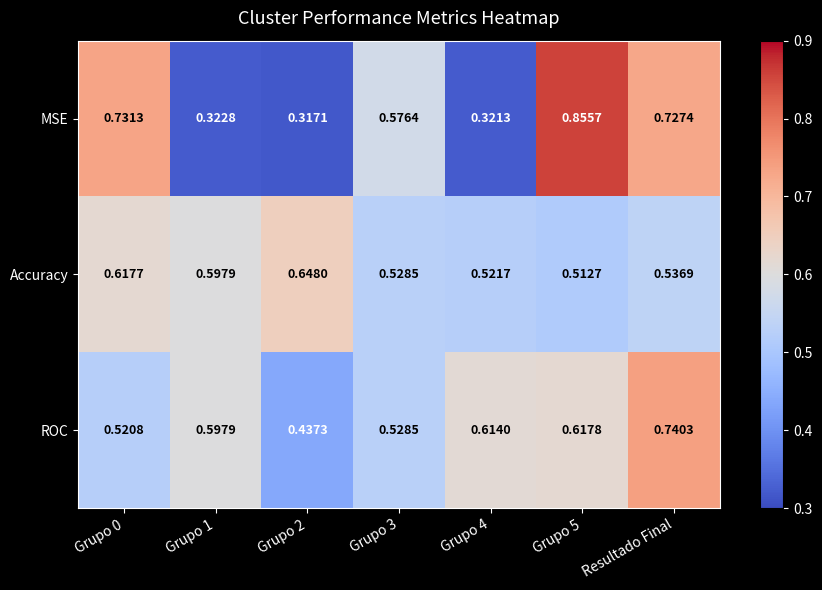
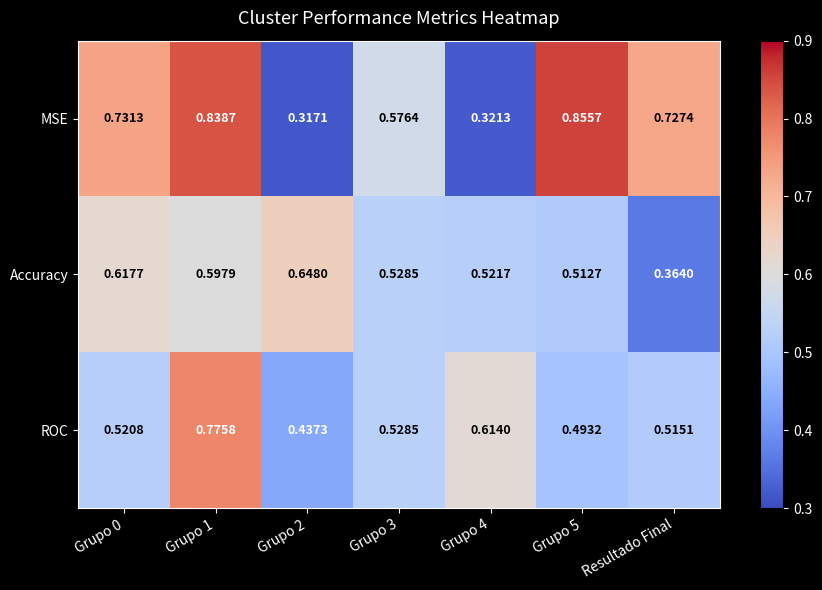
  {
    "MSE": {
      "Grupo 0": 0.7313,
-     "Grupo 1": 0.3228,
+     "Grupo 1": 0.8387,
      "Grupo 2": 0.3171,
      "Grupo 3": 0.5764,
      "Grupo 4": 0.3213,
      "Grupo 5": 0.8557,
      "Resultado Final": 0.7274
    },
    "Accuracy": {
      "Grupo 0": 0.6177,
      "Grupo 1": 0.5979,
      "Grupo 2": 0.6480,
      "Grupo 3": 0.5285,
      "Grupo 4": 0.5217,
      "Grupo 5": 0.5127,
-     "Resultado Final": 0.5369
+     "Resultado Final": 0.3640
    },
    "ROC": {
      "Grupo 0": 0.5208,
-     "Grupo 1": 0.5979,
+     "Grupo 1": 0.7758,
      "Grupo 2": 0.4373,
      "Grupo 3": 0.5285,
      "Grupo 4": 0.6140,
-     "Grupo 5": 0.6178,
-     "Resultado Final": 0.7403
+     "Grupo 5": 0.4932,
+     "Resultado Final": 0.5151
    }
  }
